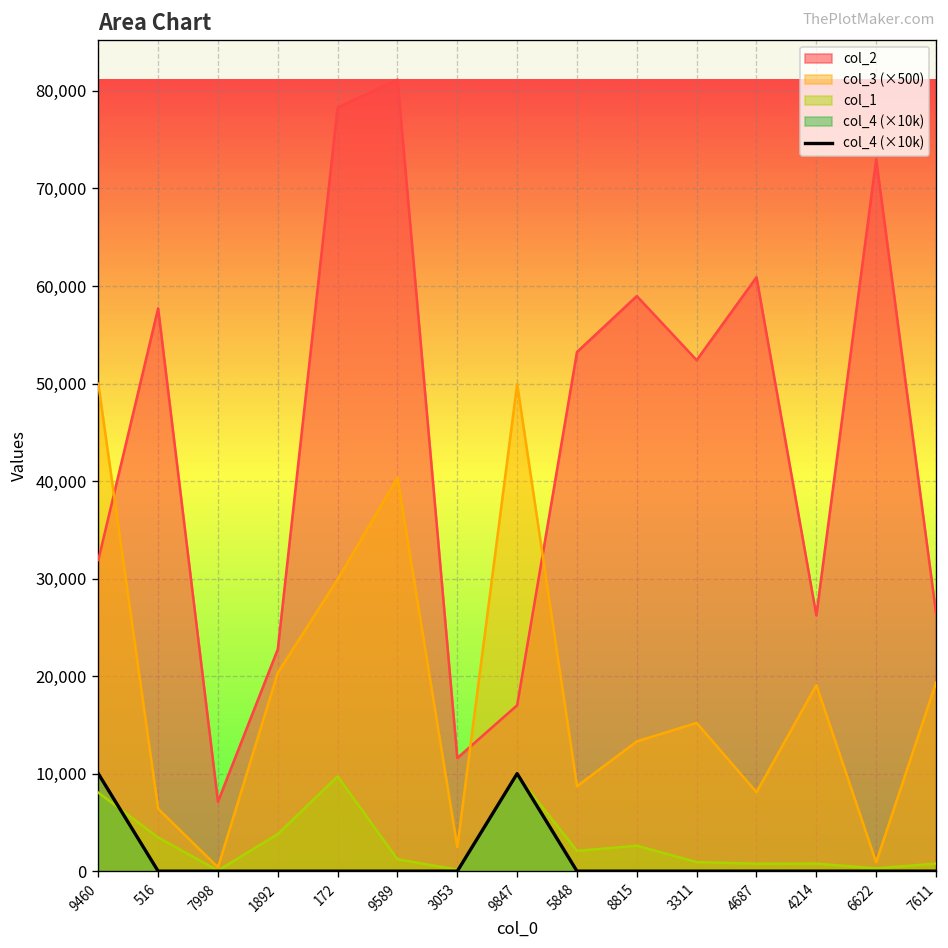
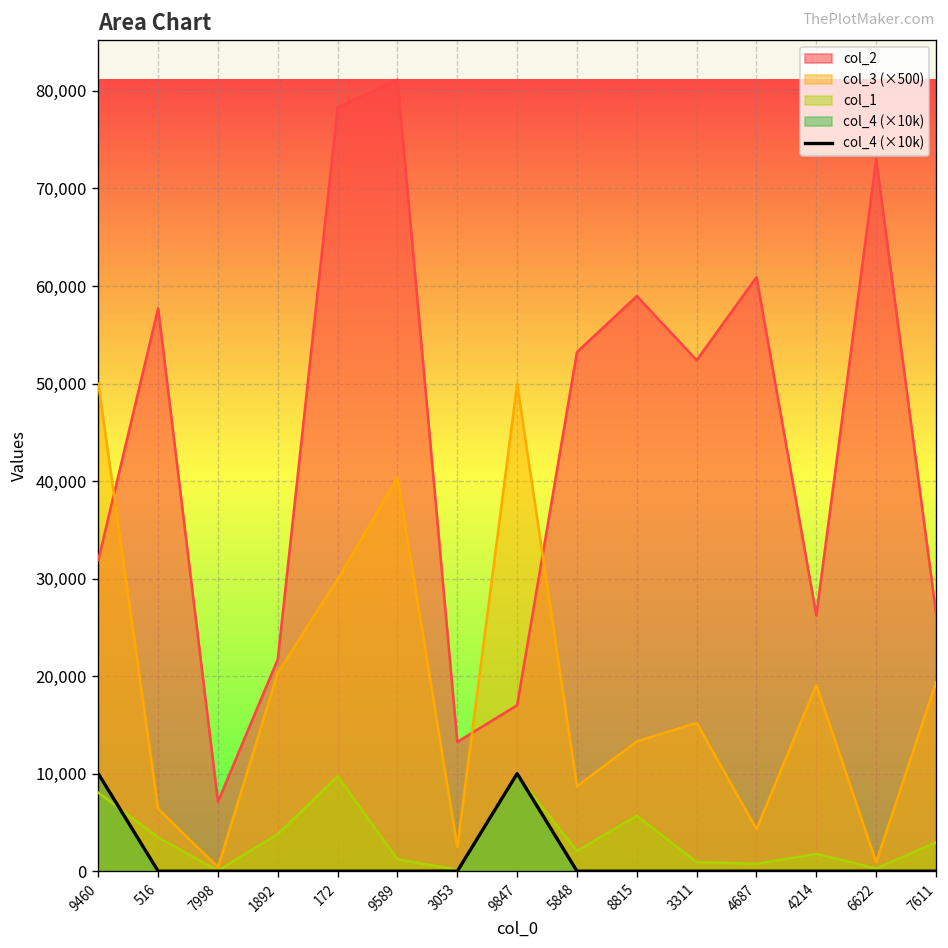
  {
    "col_2": {
      "9460": "32,000",
      "516": "58,000",
      "7998": "7,000",
-     "1892": "23,000",
+     "1892": "22,000",
      "172": "78,000",
      "9589": "81,000",
-     "3053": "12,000",
+     "3053": "13,000",
      "9847": "17,000",
      "5848": "53,000",
      "8815": "59,000",
      "3311": "52,000",
      "4687": "61,000",
      "4214": "26,000",
      "6622": "73,000",
      "7611": "26,000"
    },
    "col_3 (×500)": {
      "9460": "50,000",
      "516": "6,000",
      "7998": "0",
      "1892": "20,000",
      "172": "30,000",
      "9589": "40,000",
      "3053": "2,000",
      "9847": "50,000",
      "5848": "9,000",
      "8815": "13,000",
      "3311": "15,000",
-     "4687": "8,000",
+     "4687": "4,000",
      "4214": "19,000",
      "6622": "1,000",
      "7611": "19,000"
    },
    "col_1": {
      "9460": "8,000",
      "516": "3,000",
      "1892": "4,000",
      "172": "10,000",
      "9589": "1,000",
      "5848": "2,000",
-     "8815": "3,000",
+     "8815": "6,000",
      "3311": "1,000",
      "4687": "1,000",
-     "4214": "1,000",
-     "7611": "1,000"
+     "4214": "2,000",
+     "7611": "3,000"
    }
  }
